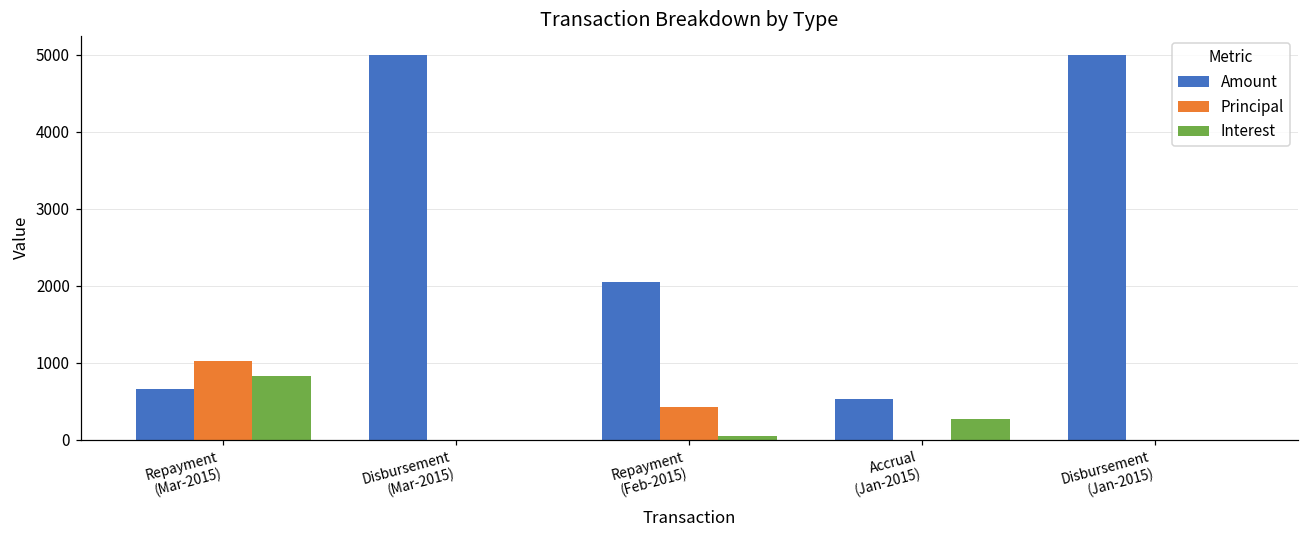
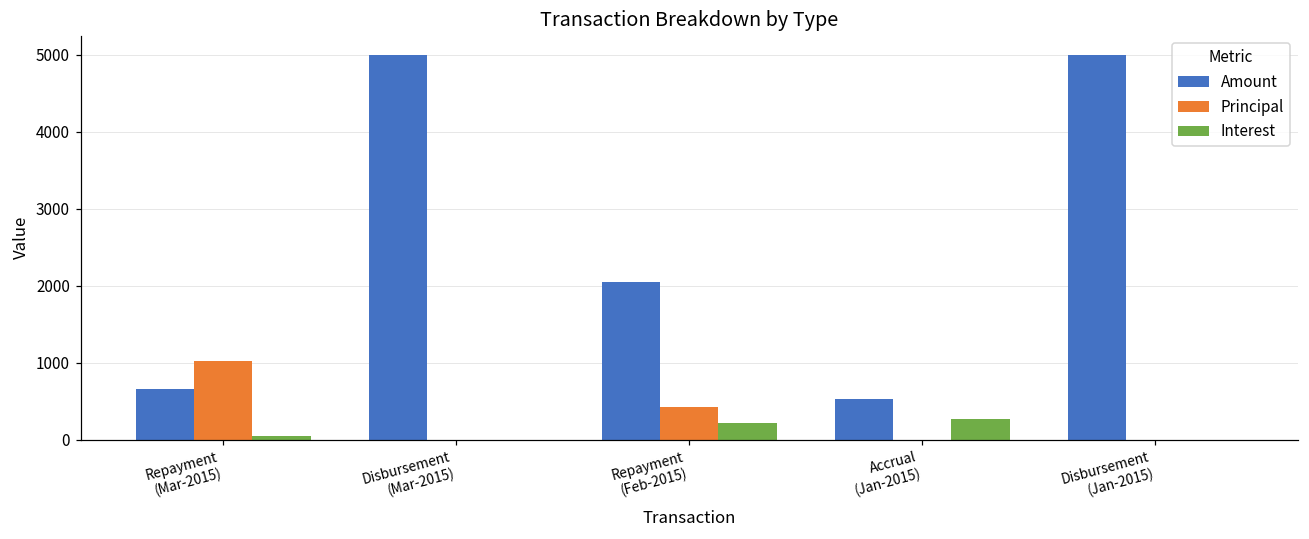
  {
    "Amount": {
      "Repayment (Mar-2015)": 700,
      "Disbursement (Mar-2015)": 5000,
      "Repayment (Feb-2015)": 2100,
      "Accrual (Jan-2015)": 500,
      "Disbursement (Jan-2015)": 5000
    },
    "Principal": {
      "Repayment (Mar-2015)": 1000,
      "Disbursement (Mar-2015)": 0,
      "Repayment (Feb-2015)": 400,
      "Accrual (Jan-2015)": 0,
      "Disbursement (Jan-2015)": 0
    },
    "Interest": {
-     "Repayment (Mar-2015)": 800,
+     "Repayment (Mar-2015)": 0,
      "Disbursement (Mar-2015)": 0,
-     "Repayment (Feb-2015)": 100,
+     "Repayment (Feb-2015)": 200,
      "Accrual (Jan-2015)": 300,
      "Disbursement (Jan-2015)": 0
    }
  }
